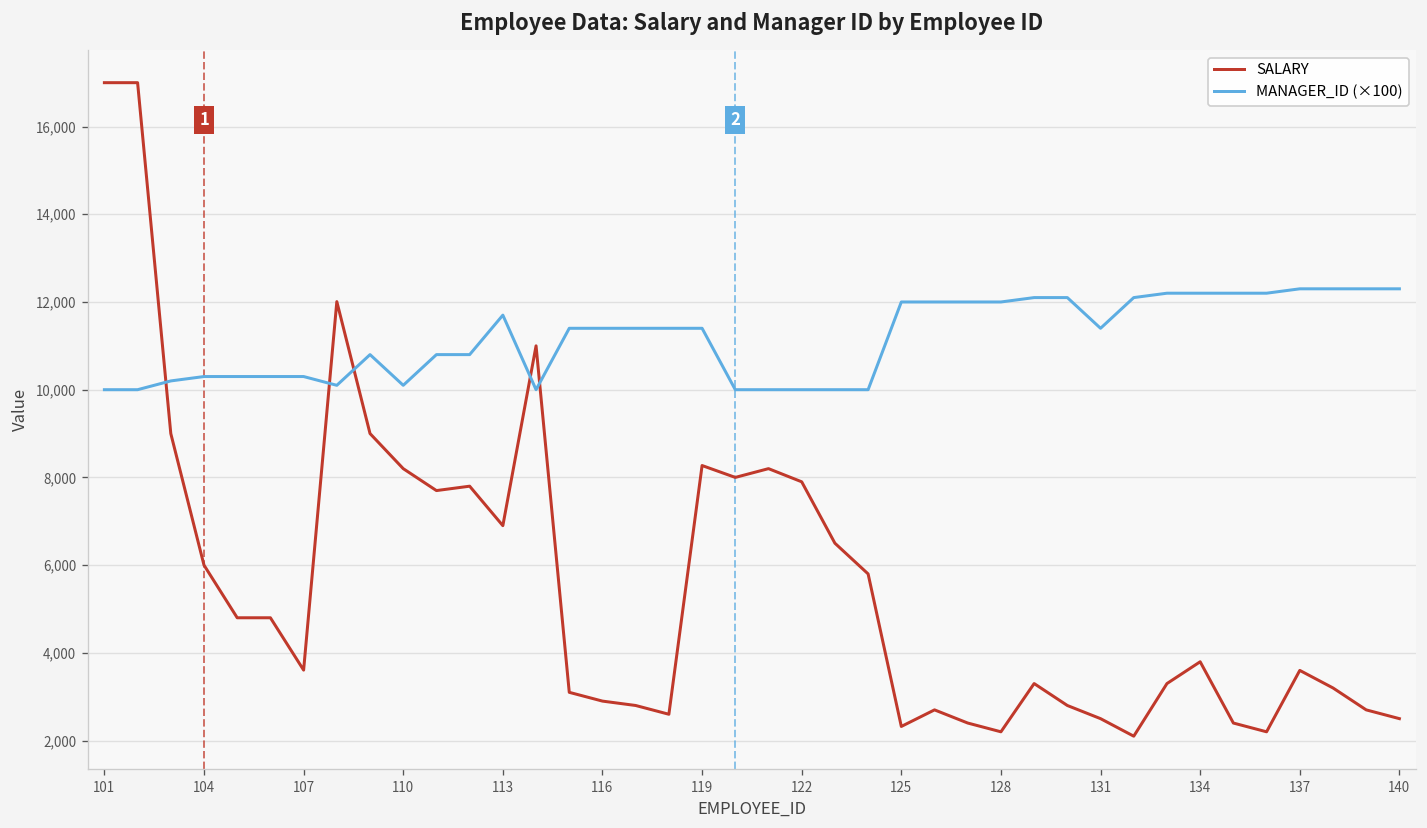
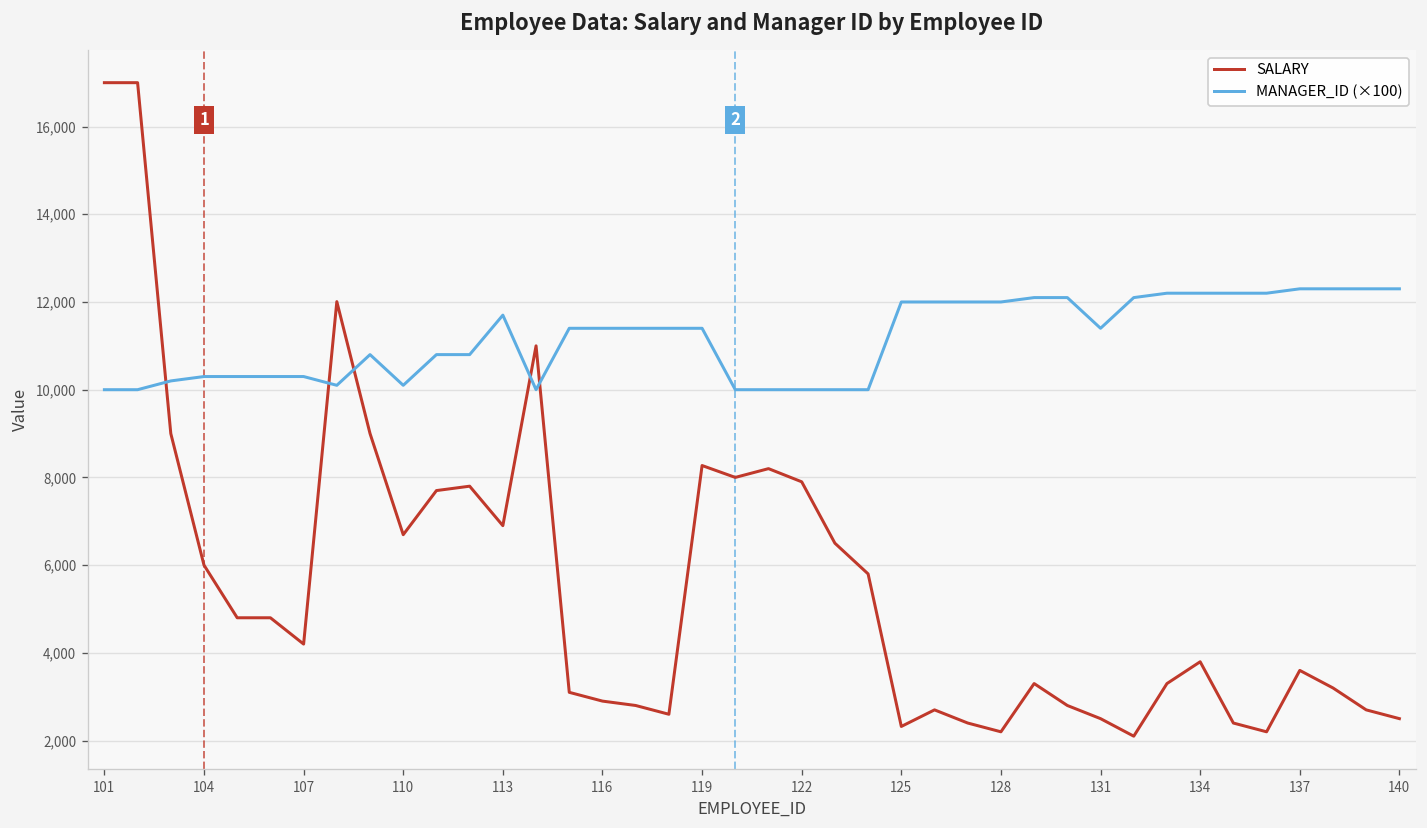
  {
    "SALARY": {
      "101": "17,000",
      "104": "6,000",
-     "107": "3,600",
-     "110": "8,200",
+     "107": "4,200",
+     "110": "6,700",
      "113": "6,900",
      "116": "2,900",
      "119": "8,300",
      "122": "7,900",
      "125": "2,300",
      "128": "2,200",
      "131": "2,500",
      "134": "3,800",
      "137": "3,600",
      "140": "2,500"
    },
    "MANAGER_ID (×100)": {
      "101": "10,000",
      "104": "10,300",
      "107": "10,300",
      "110": "10,100",
      "113": "11,700",
      "116": "11,400",
      "119": "11,400",
      "122": "10,000",
      "125": "12,000",
      "128": "12,000",
      "131": "11,400",
      "134": "12,200",
      "137": "12,300",
      "140": "12,300"
    }
  }
